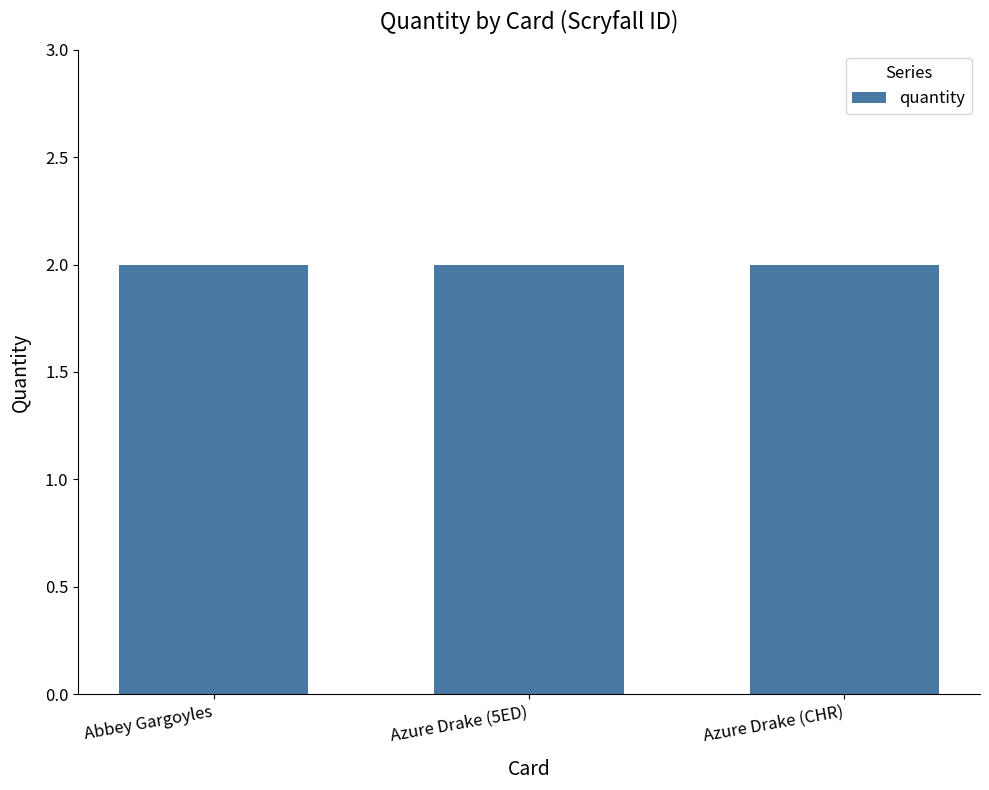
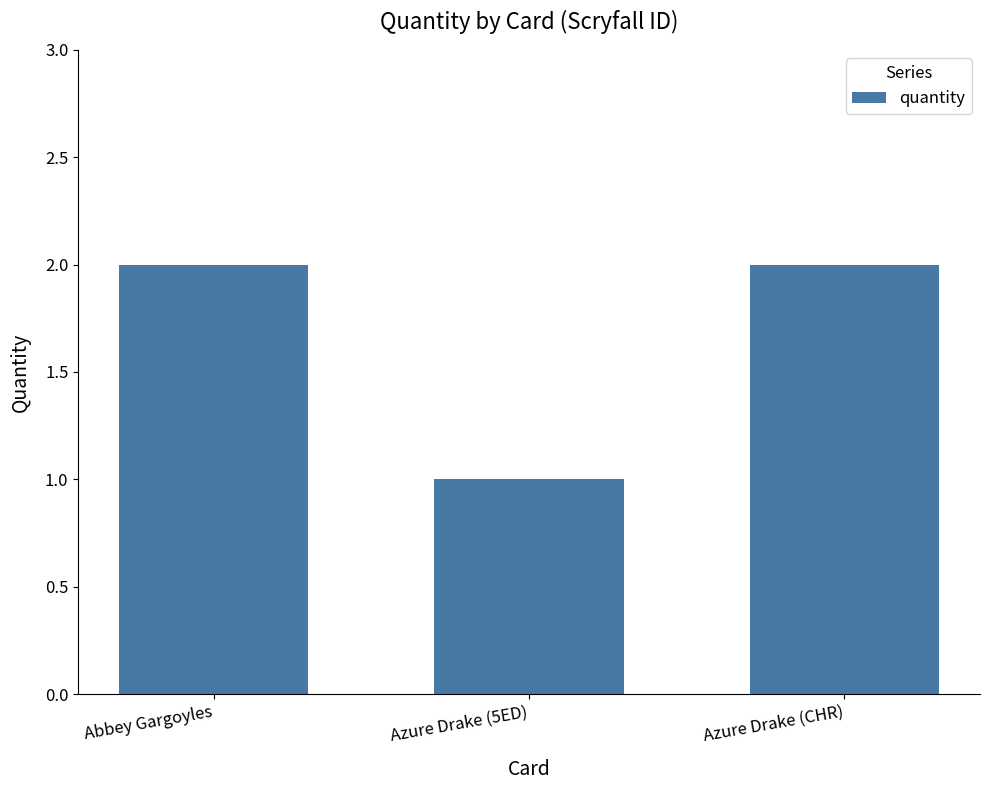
  {
    "Abbey Gargoyles": 2,
-   "Azure Drake (5ED)": 2,
+   "Azure Drake (5ED)": 1,
    "Azure Drake (CHR)": 2
  }
